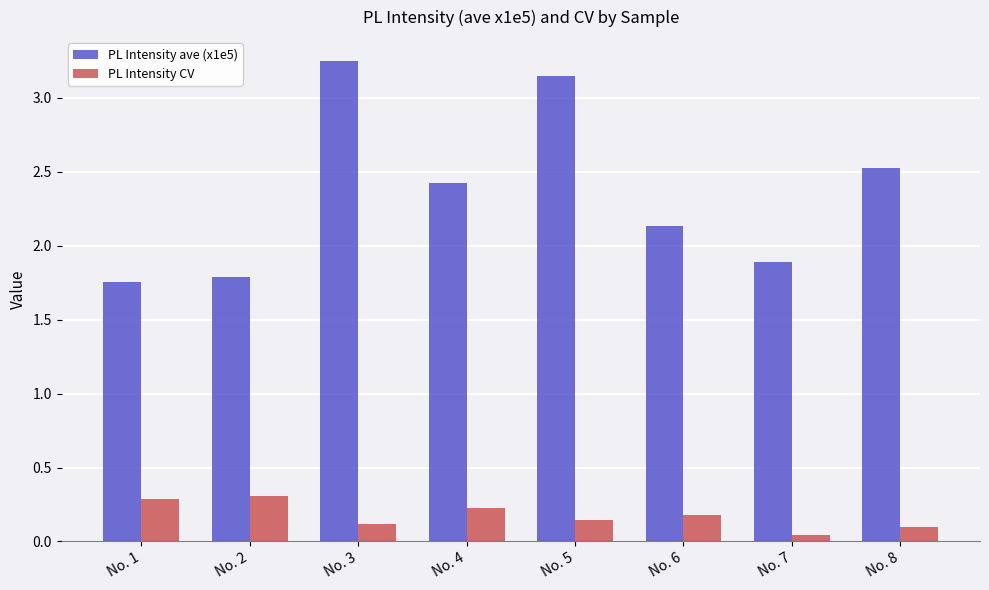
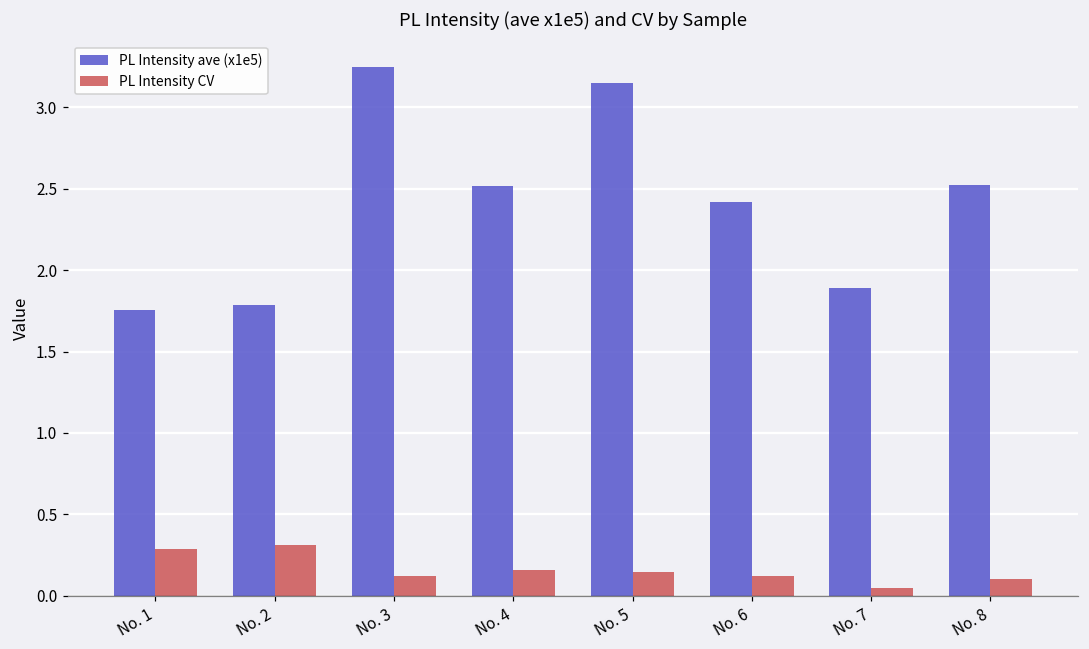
  {
    "PL Intensity ave (x1e5)": {
      "No. 1": 1.75,
      "No. 2": 1.79,
      "No. 3": 3.25,
-     "No. 4": 2.43,
+     "No. 4": 2.52,
      "No. 5": 3.15,
-     "No. 6": 2.13,
+     "No. 6": 2.42,
      "No. 7": 1.89,
      "No. 8": 2.52
    },
    "PL Intensity CV": {
      "No. 1": 0.29,
      "No. 2": 0.31,
      "No. 3": 0.12,
-     "No. 4": 0.23,
+     "No. 4": 0.16,
      "No. 5": 0.14,
-     "No. 6": 0.18,
+     "No. 6": 0.12,
      "No. 7": 0.04,
      "No. 8": 0.10
    }
  }
